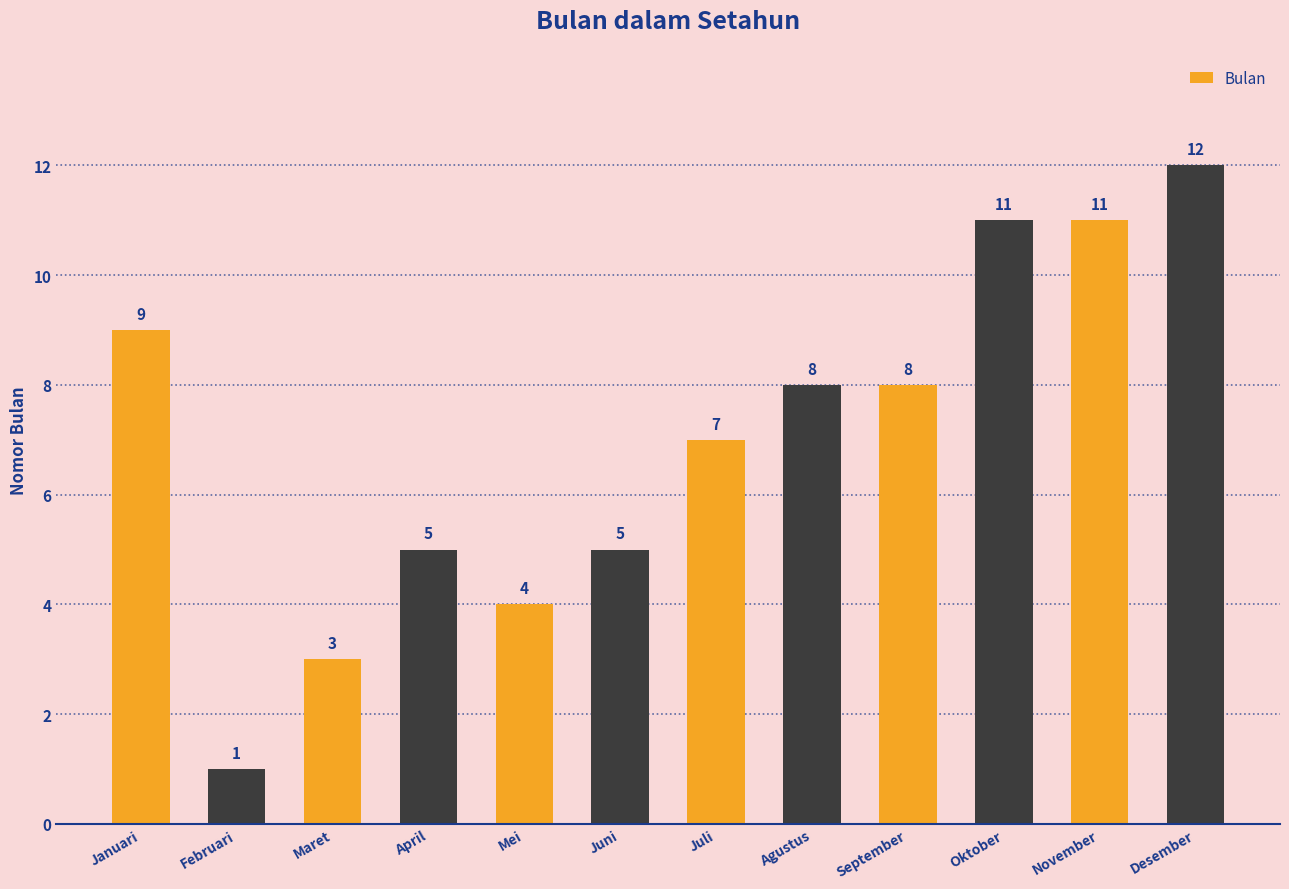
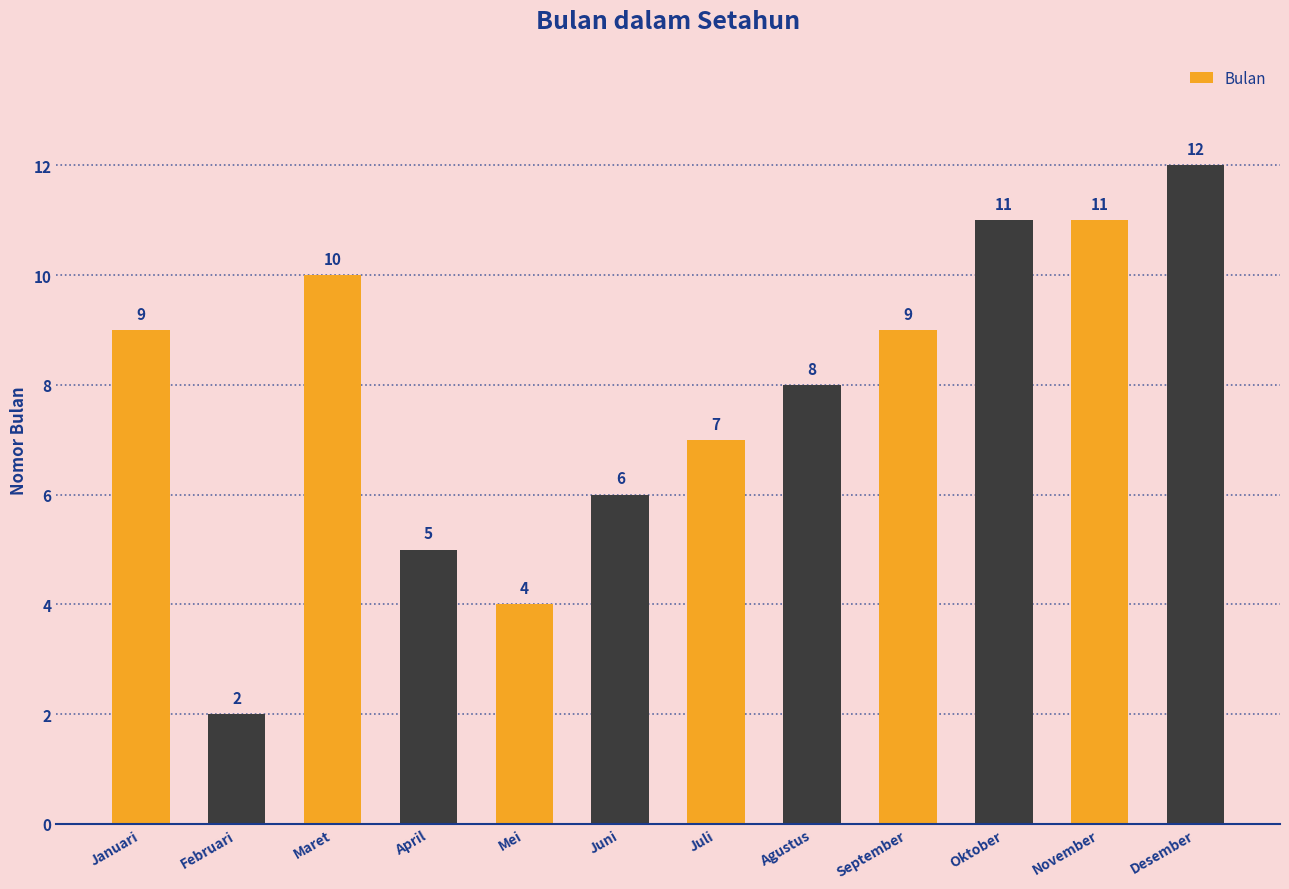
  {
    "Januari": 9,
-   "Februari": 1,
-   "Maret": 3,
+   "Februari": 2,
+   "Maret": 10,
    "April": 5,
    "Mei": 4,
-   "Juni": 5,
+   "Juni": 6,
    "Juli": 7,
    "Agustus": 8,
-   "September": 8,
+   "September": 9,
    "Oktober": 11,
    "November": 11,
    "Desember": 12
  }
